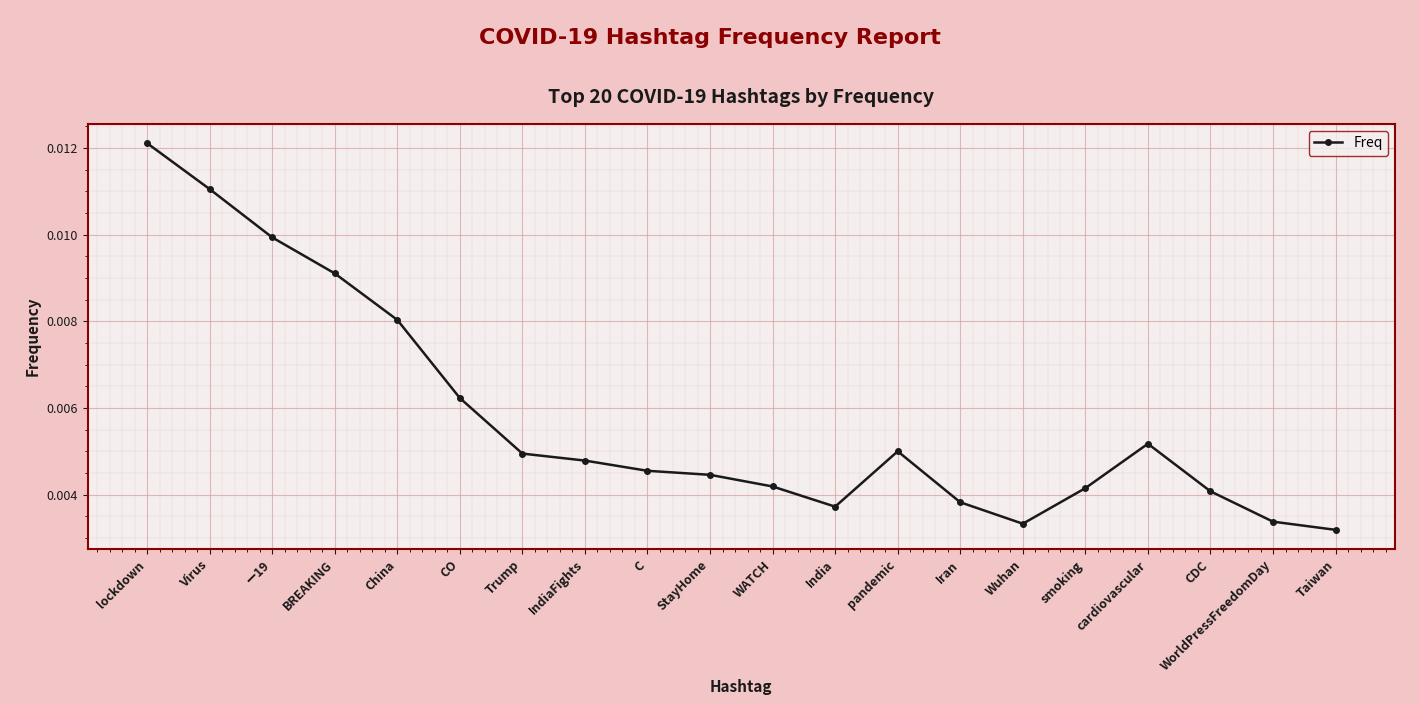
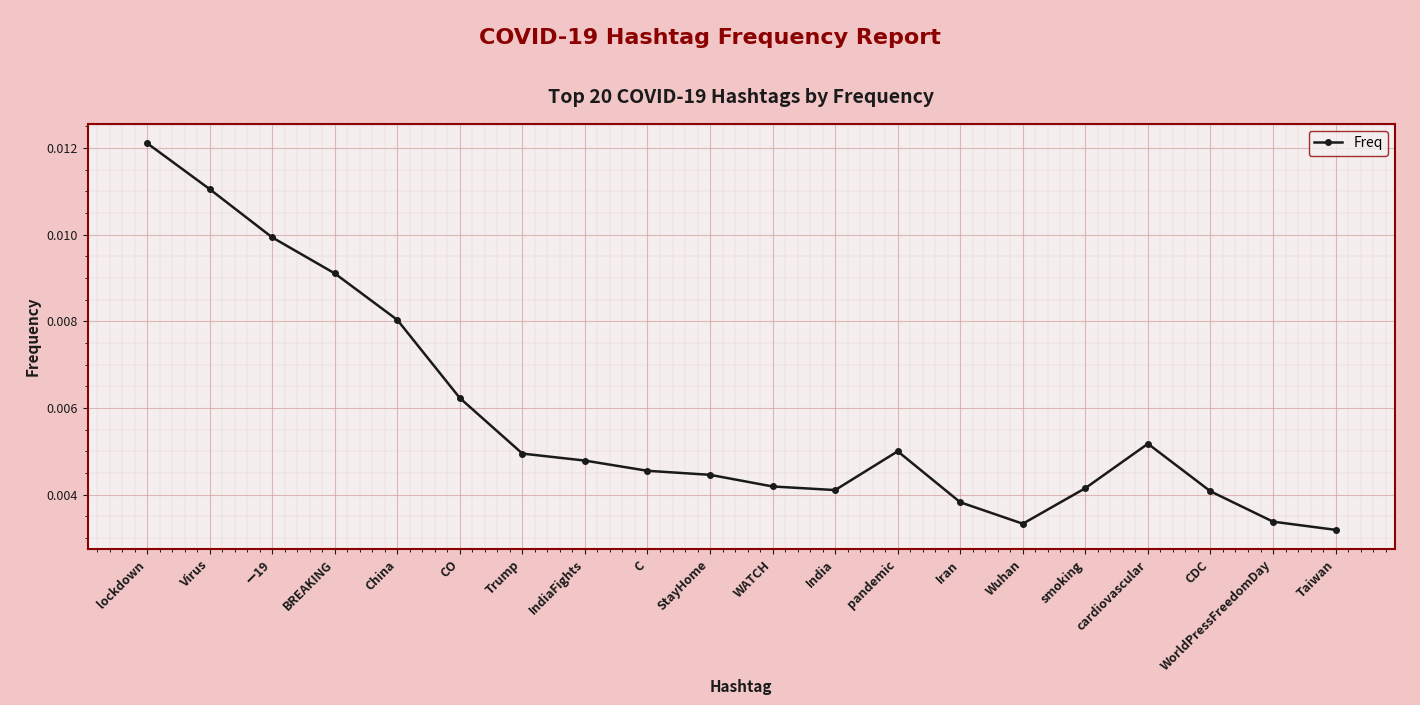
  {
    "lockdown": 0.0121,
    "Virus": 0.0111,
    "ー19": 0.0099,
    "BREAKING": 0.0091,
    "China": 0.0080,
    "CO": 0.0062,
    "Trump": 0.0049,
    "IndiaFights": 0.0048,
    "C": 0.0046,
    "StayHome": 0.0045,
    "WATCH": 0.0042,
-   "India": 0.0037,
+   "India": 0.0041,
    "pandemic": 0.0050,
    "Iran": 0.0038,
    "Wuhan": 0.0033,
    "smoking": 0.0041,
    "cardiovascular": 0.0052,
    "CDC": 0.0041,
    "WorldPressFreedomDay": 0.0034,
    "Taiwan": 0.0032
  }
